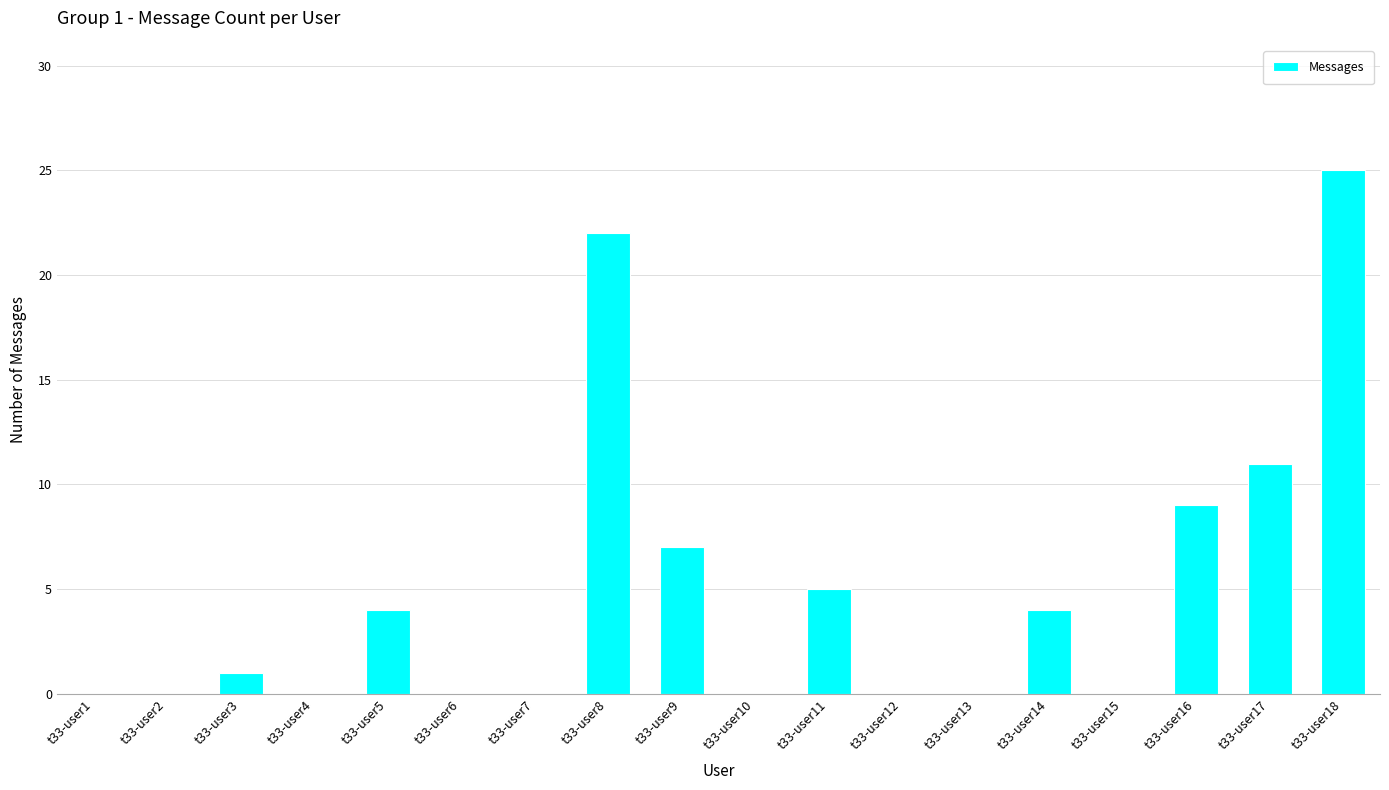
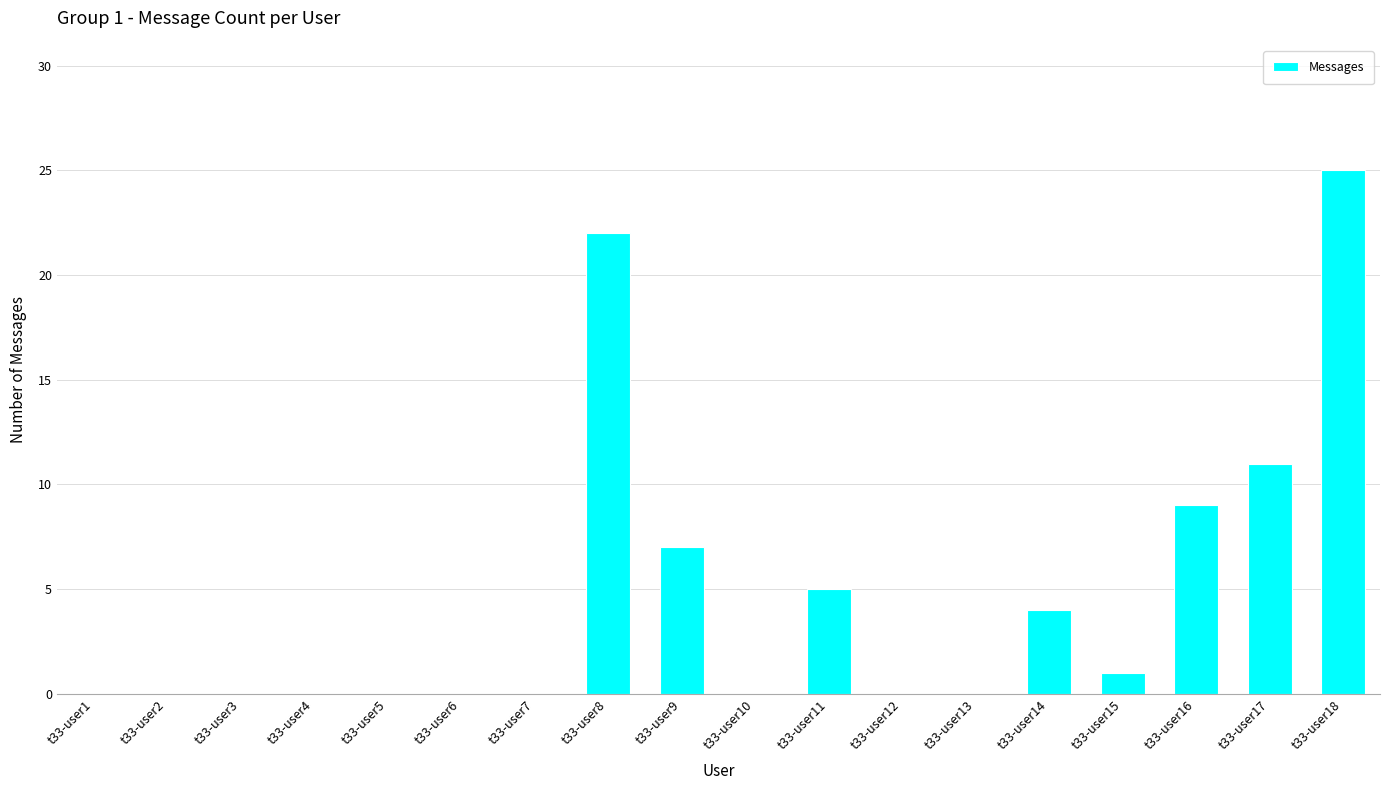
  {
    "t33-user1": 0,
    "t33-user2": 0,
-   "t33-user3": 1,
+   "t33-user3": 0,
    "t33-user4": 0,
-   "t33-user5": 4,
+   "t33-user5": 0,
    "t33-user6": 0,
    "t33-user7": 0,
    "t33-user8": 22,
    "t33-user9": 7,
    "t33-user10": 0,
    "t33-user11": 5,
    "t33-user12": 0,
    "t33-user13": 0,
    "t33-user14": 4,
-   "t33-user15": 0,
+   "t33-user15": 1,
    "t33-user16": 9,
    "t33-user17": 11,
    "t33-user18": 25
  }
